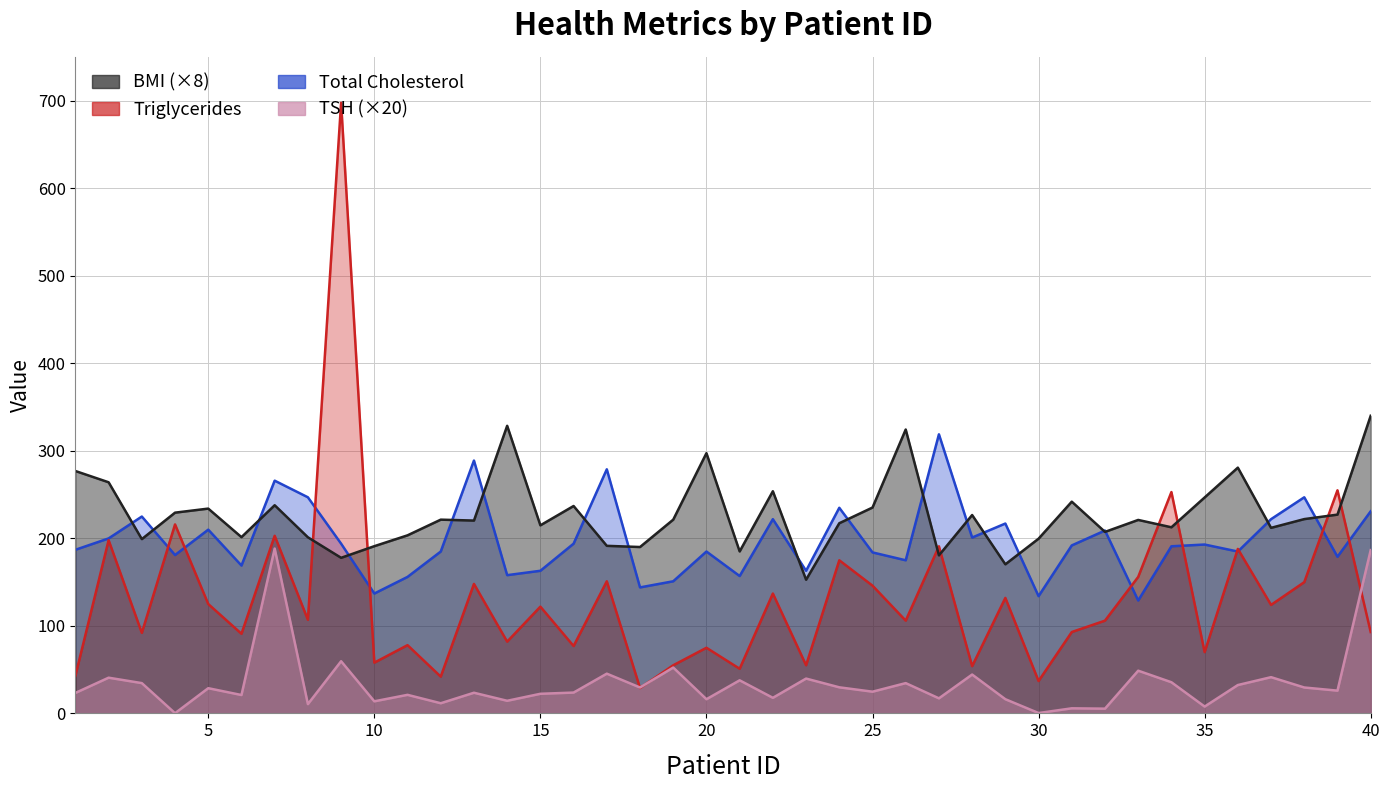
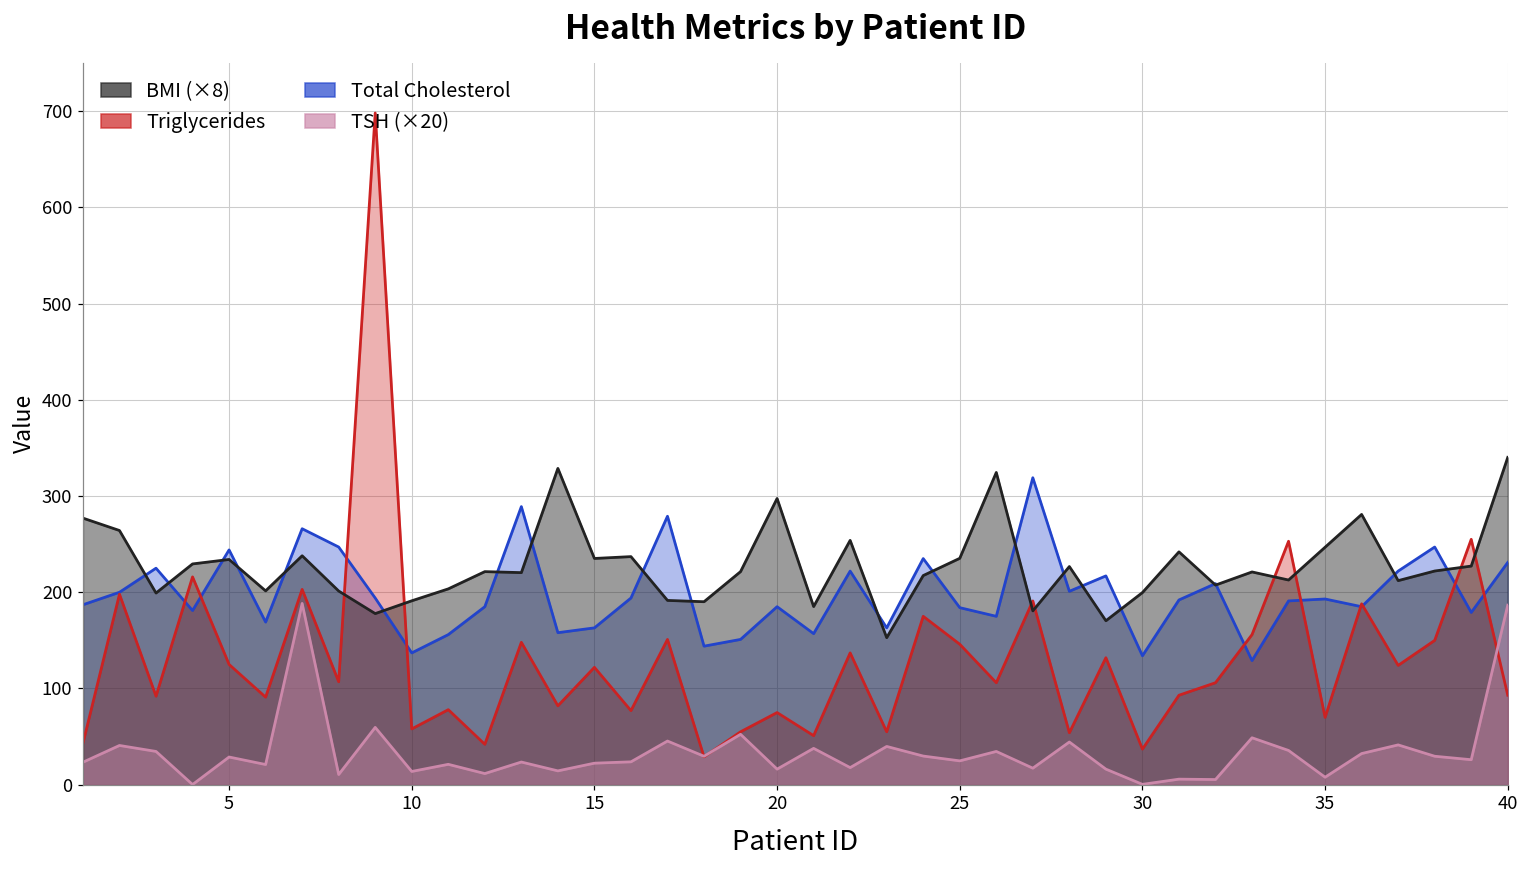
  {
    "Total Cholesterol": {
-     "5": 210,
+     "5": 240,
      "10": 140,
      "15": 160,
      "20": 190,
      "25": 180,
      "30": 130,
      "35": 190,
      "40": 230
    },
    "Triglycerides": {
      "5": 130,
      "10": 60,
      "15": 120,
      "20": 80,
      "25": 150,
      "30": 40,
      "35": 70,
      "40": 90
    },
    "BMI (×8)": {
      "5": 230,
      "10": 190,
-     "15": 210,
+     "15": 240,
      "20": 300,
      "25": 240,
      "30": 200,
      "35": 250,
      "40": 340
    },
    "TSH (×20)": {
      "5": 30,
      "10": 10,
      "15": 20,
      "20": 20,
      "25": 20,
      "30": 0,
      "35": 10,
      "40": 190
    }
  }
